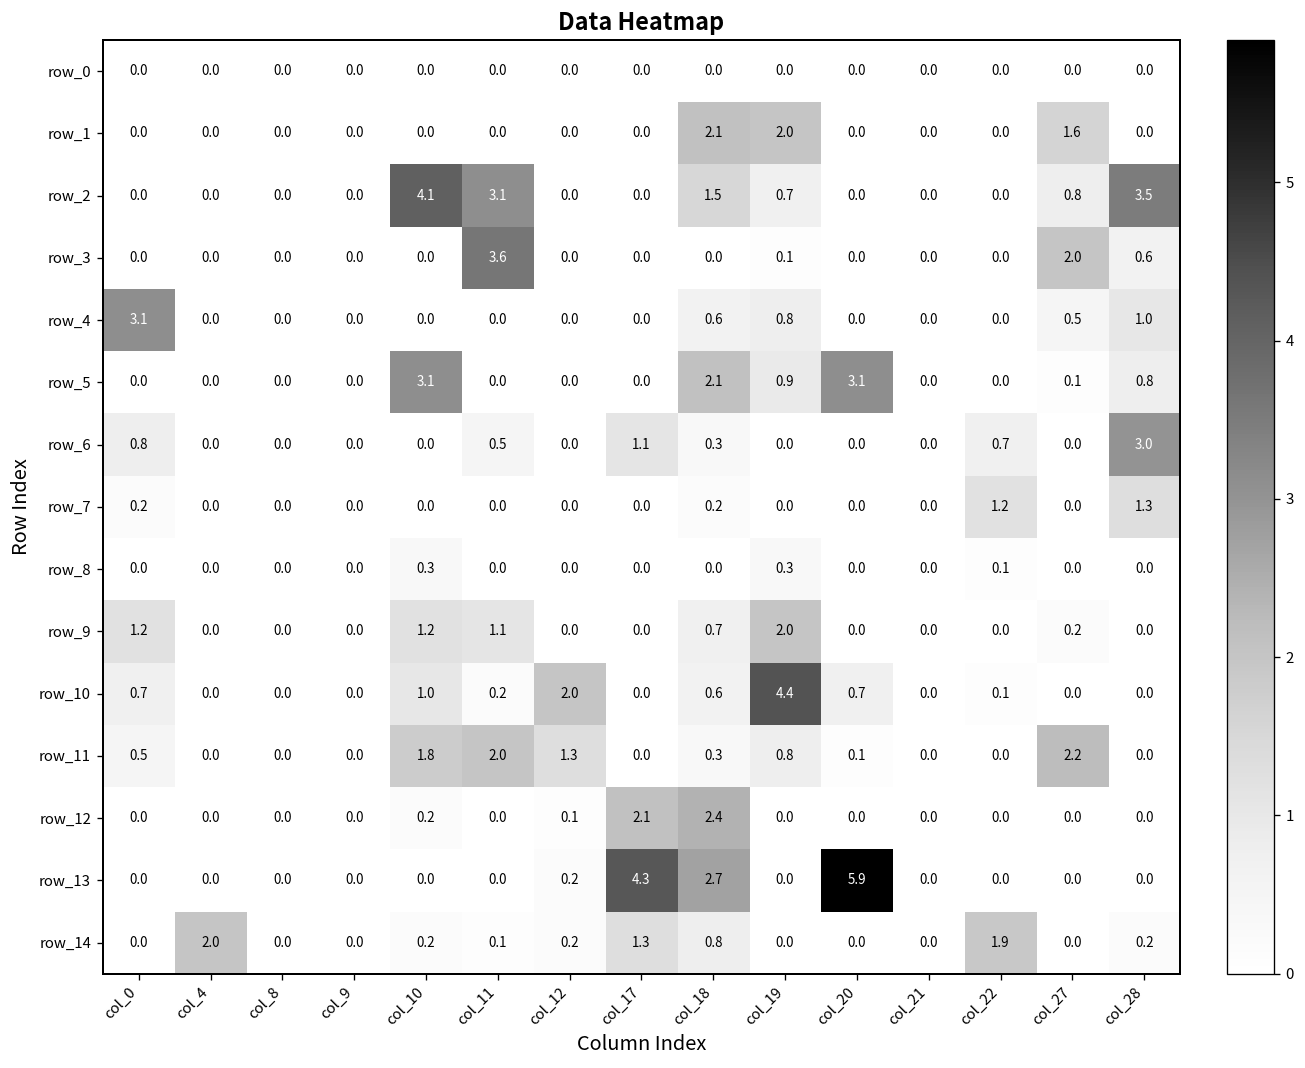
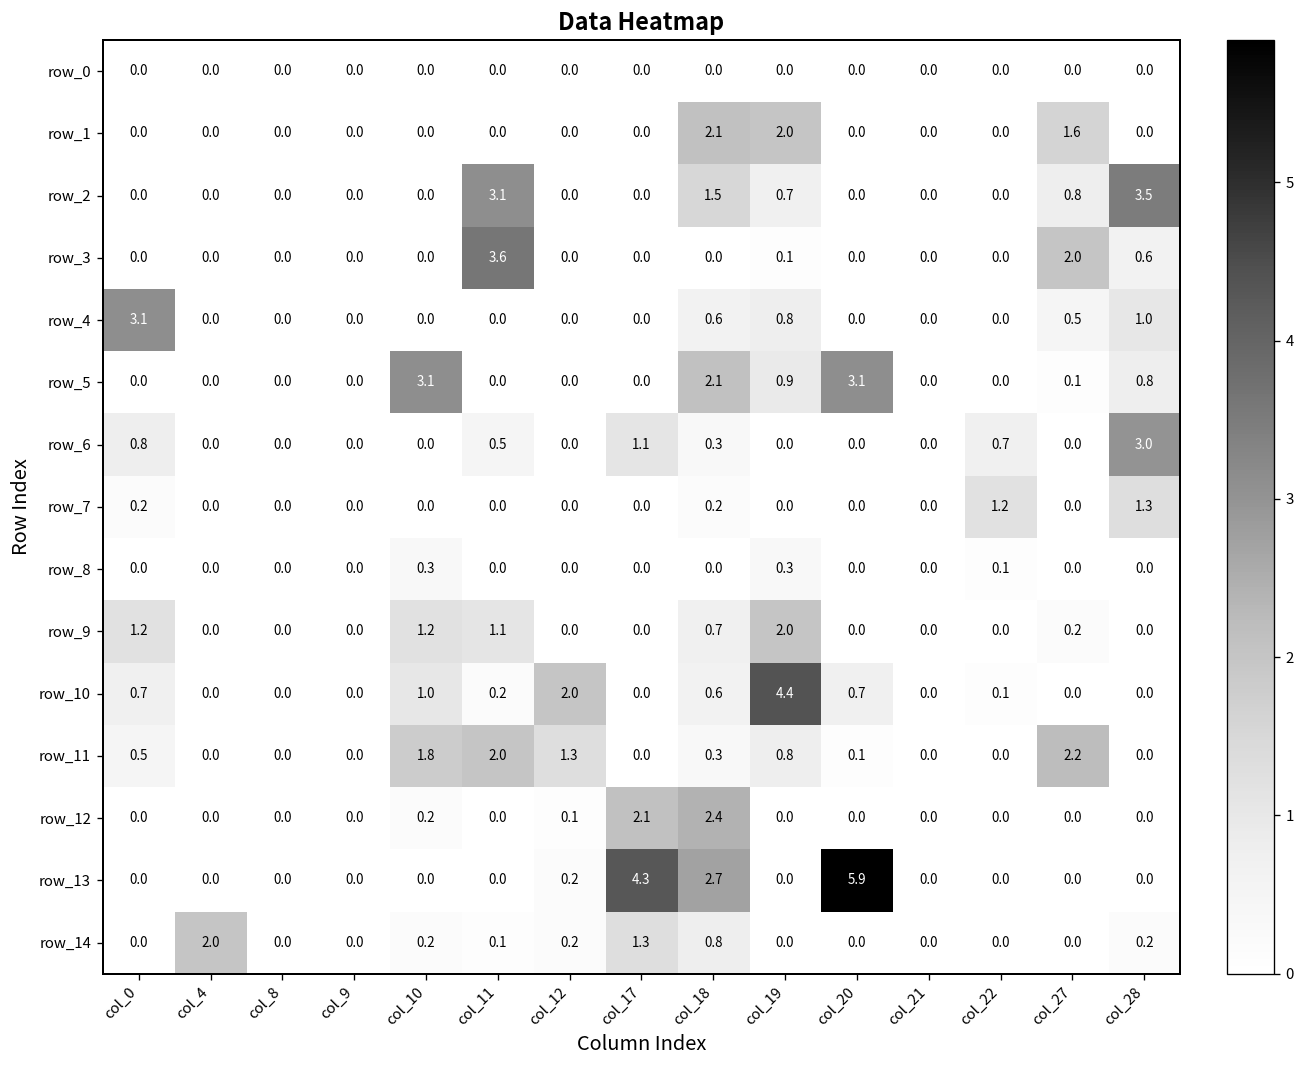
  {
    "row_2": {
      "col_0": 0.0,
      "col_4": 0.0,
      "col_8": 0.0,
      "col_9": 0.0,
-     "col_10": 4.1,
+     "col_10": 0.0,
      "col_11": 3.1,
      "col_12": 0.0,
      "col_17": 0.0,
      "col_18": 1.5,
      "col_19": 0.7,
      "col_20": 0.0,
      "col_21": 0.0,
      "col_22": 0.0,
      "col_27": 0.8,
      "col_28": 3.5
    },
    "row_14": {
      "col_0": 0.0,
      "col_4": 2.0,
      "col_8": 0.0,
      "col_9": 0.0,
      "col_10": 0.2,
      "col_11": 0.1,
      "col_12": 0.2,
      "col_17": 1.3,
      "col_18": 0.8,
      "col_19": 0.0,
      "col_20": 0.0,
      "col_21": 0.0,
-     "col_22": 1.9,
+     "col_22": 0.0,
      "col_27": 0.0,
      "col_28": 0.2
    }
  }
